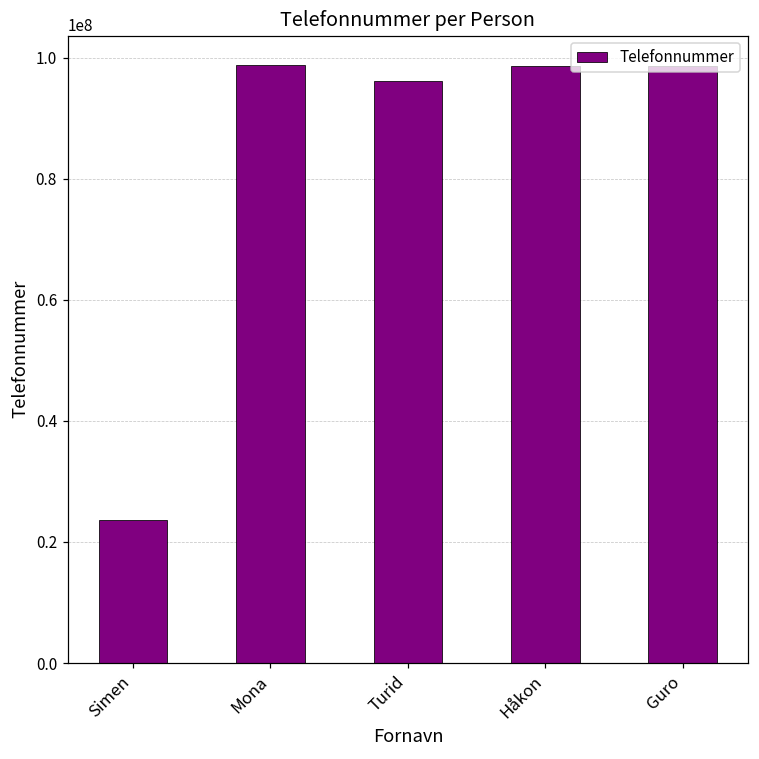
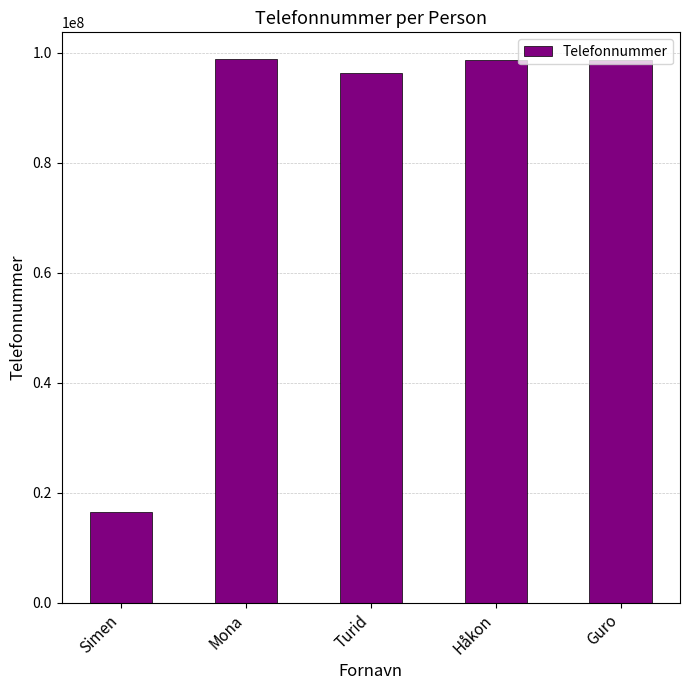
  {
-   "Simen": 24000000,
+   "Simen": 16000000,
    "Mona": 99000000,
    "Turid": 96000000,
    "Håkon": 99000000
  }
